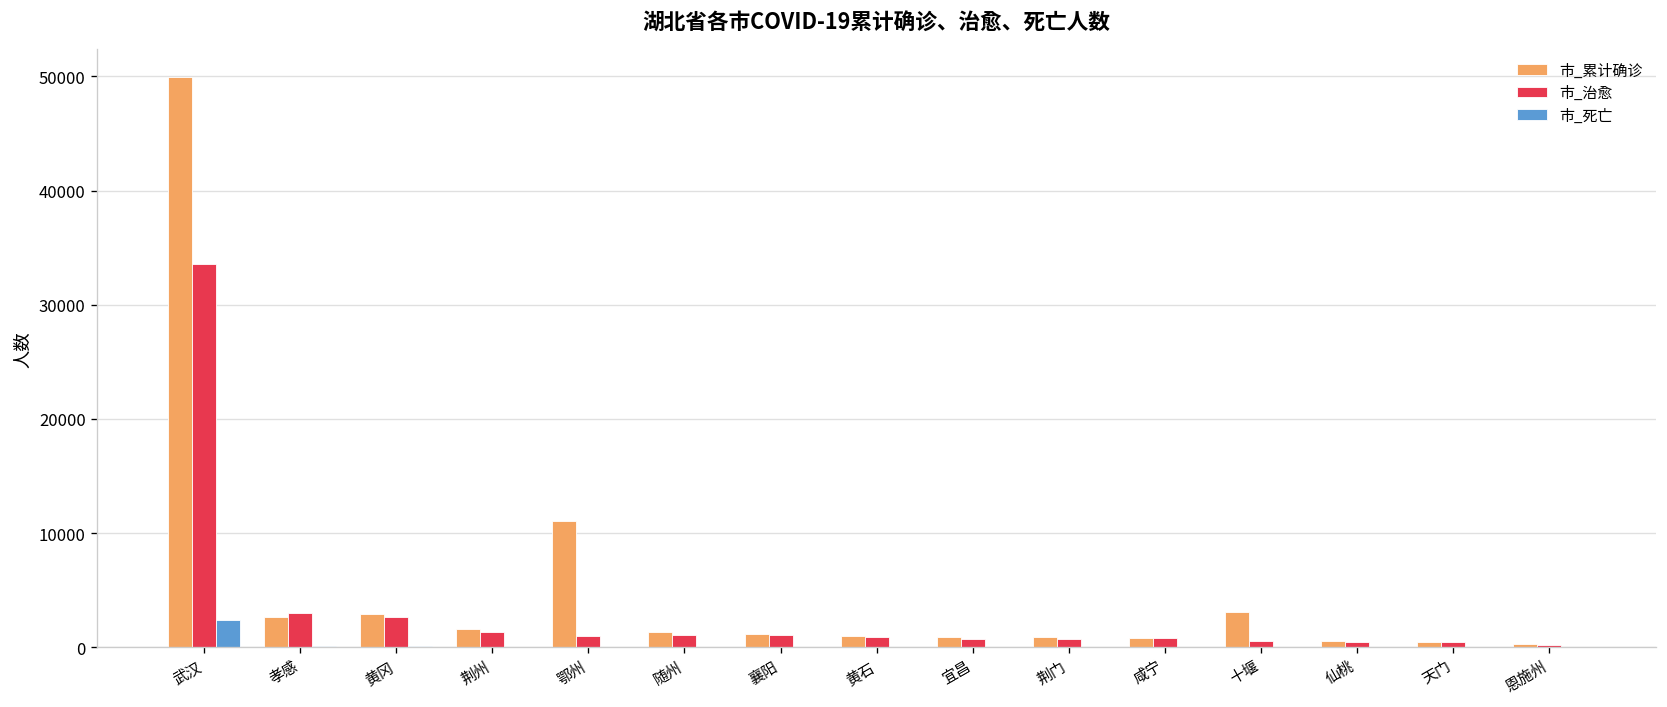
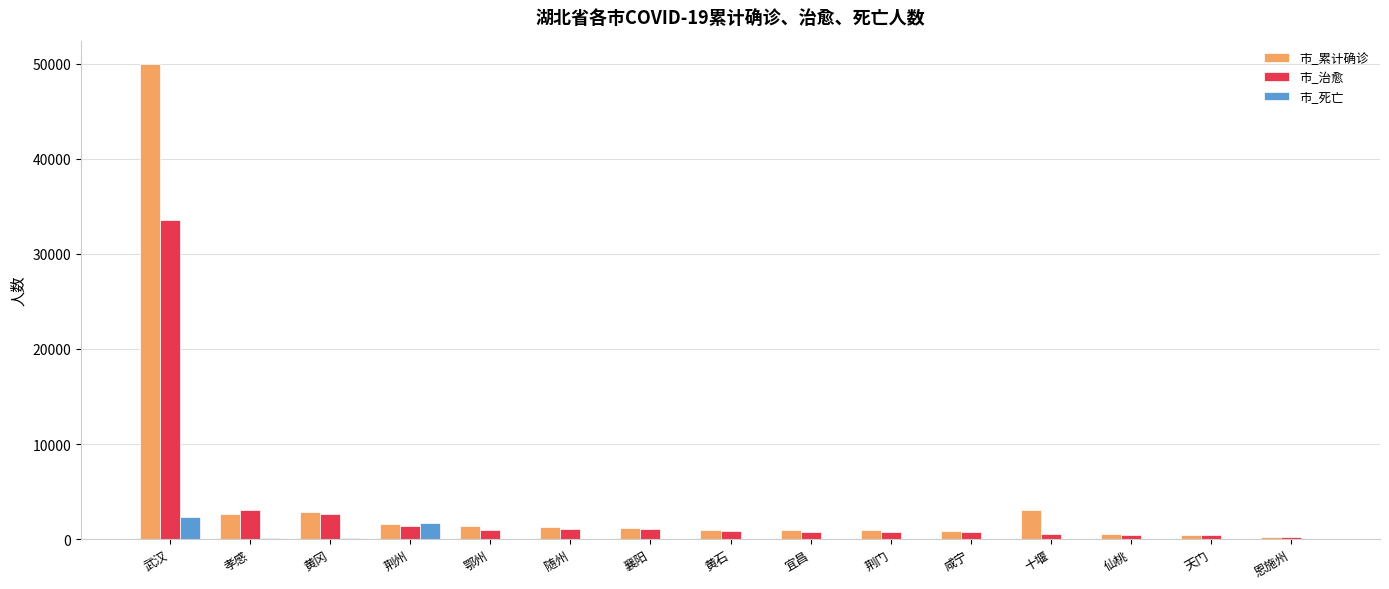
  {
    "市_累计确诊": {
      "武汉": 50000,
      "孝感": 3000,
      "黄冈": 3000,
      "荆州": 2000,
-     "鄂州": 11000,
+     "鄂州": 1000,
      "随州": 1000,
      "襄阳": 1000,
      "黄石": 1000,
      "宜昌": 1000,
      "荆门": 1000,
      "咸宁": 1000,
      "十堰": 3000,
      "仙桃": 1000,
      "天门": 0
    },
    "市_治愈": {
      "武汉": 34000,
      "孝感": 3000,
      "黄冈": 3000,
      "荆州": 1000,
      "鄂州": 1000,
      "随州": 1000,
      "襄阳": 1000,
      "黄石": 1000,
      "宜昌": 1000,
      "荆门": 1000,
      "咸宁": 1000,
      "十堰": 1000,
      "仙桃": 1000,
      "天门": 0
    },
    "市_死亡": {
      "武汉": 2000,
-     "荆州": 0
+     "荆州": 2000
    }
  }
